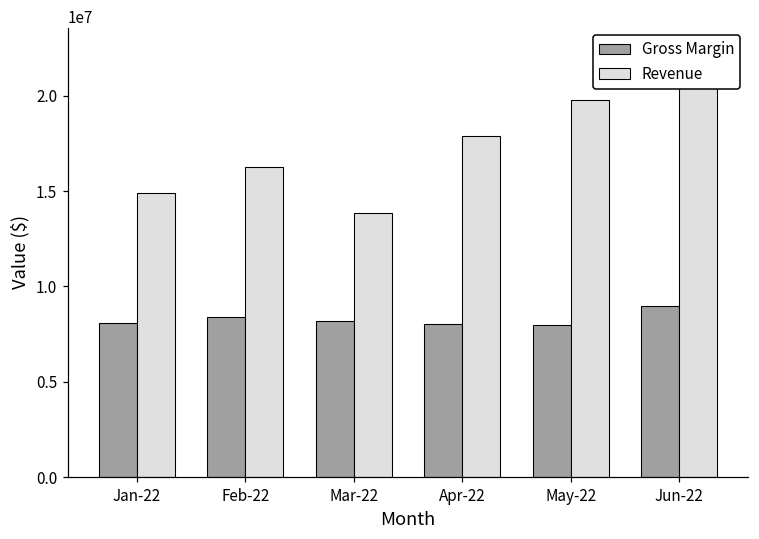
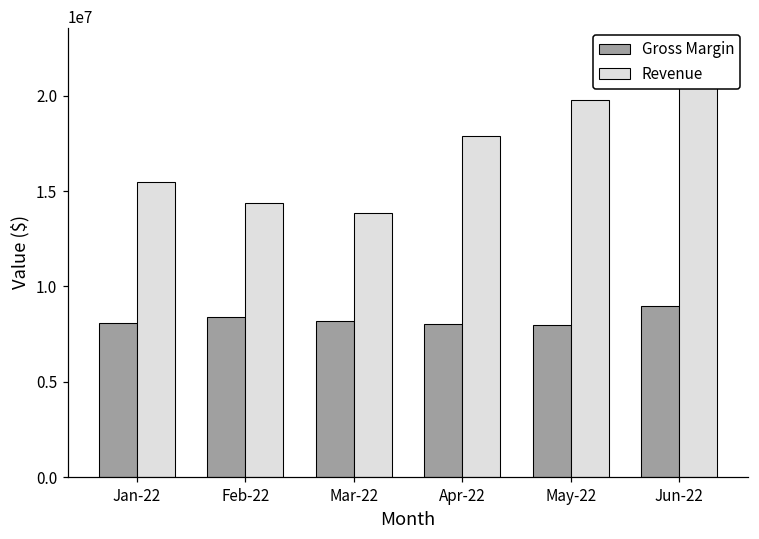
  {
    "Gross Margin": {
      "Jan-22": 8100000,
      "Feb-22": 8400000,
      "Mar-22": 8200000,
      "Apr-22": 8000000,
      "May-22": 8000000,
      "Jun-22": 9000000
    },
    "Revenue": {
-     "Jan-22": 14900000,
-     "Feb-22": 16200000,
+     "Jan-22": 15500000,
+     "Feb-22": 14400000,
      "Mar-22": 13900000,
      "Apr-22": 17900000,
      "May-22": 19800000,
      "Jun-22": 20500000
    }
  }
